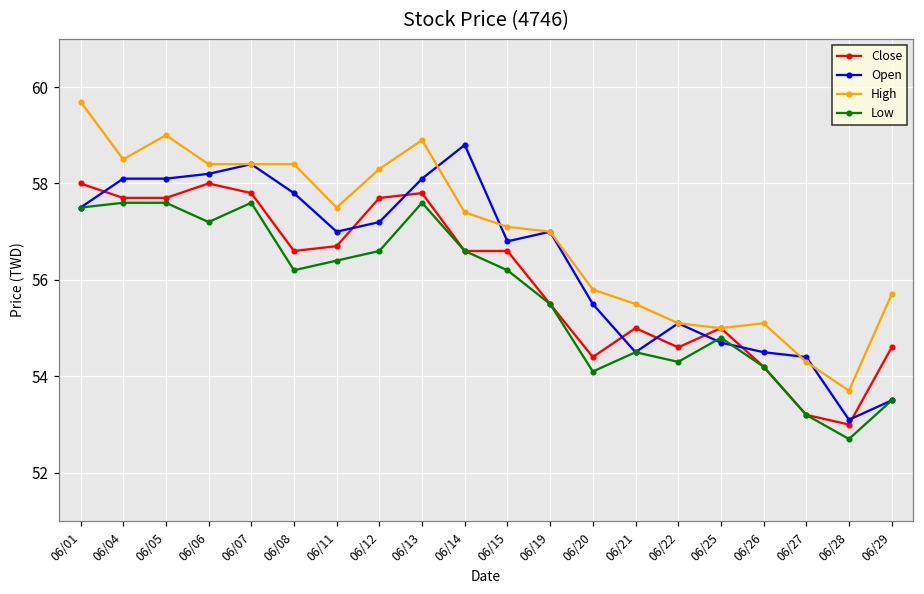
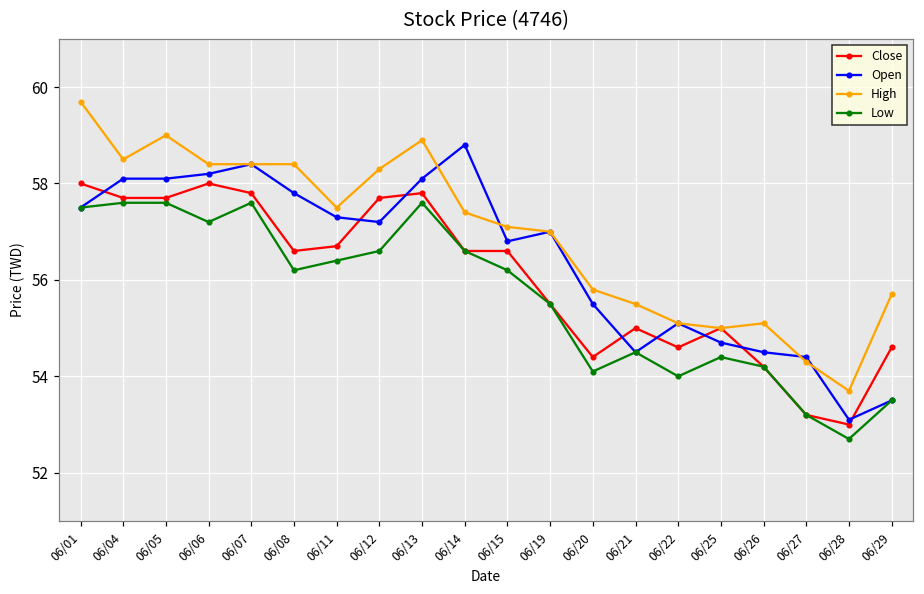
  {
    "Close": {
      "06/01": 58.0,
      "06/04": 57.7,
      "06/05": 57.7,
      "06/06": 58.0,
      "06/07": 57.8,
      "06/08": 56.6,
      "06/11": 56.7,
      "06/12": 57.7,
      "06/13": 57.8,
      "06/15": 56.6,
      "06/20": 54.4,
      "06/21": 55.0,
      "06/22": 54.6,
      "06/28": 53.0,
      "06/29": 54.6
    },
    "Open": {
      "06/04": 58.1,
      "06/05": 58.1,
      "06/06": 58.2,
      "06/08": 57.8,
-     "06/11": 57.0,
+     "06/11": 57.3,
      "06/12": 57.2,
      "06/13": 58.1,
      "06/14": 58.8,
      "06/15": 56.8,
      "06/20": 55.5,
      "06/25": 54.7,
      "06/26": 54.5,
      "06/27": 54.4,
      "06/28": 53.1
    },
    "High": {
      "06/01": 59.7,
      "06/04": 58.5,
      "06/05": 59.0,
      "06/06": 58.4,
      "06/08": 58.4,
      "06/11": 57.5,
      "06/12": 58.3,
      "06/13": 58.9,
      "06/14": 57.4,
      "06/15": 57.1,
      "06/20": 55.8,
      "06/21": 55.5,
      "06/26": 55.1,
      "06/27": 54.3,
      "06/28": 53.7,
      "06/29": 55.7
    },
    "Low": {
      "06/04": 57.6,
      "06/05": 57.6,
      "06/06": 57.2,
      "06/07": 57.6,
      "06/08": 56.2,
      "06/11": 56.4,
      "06/12": 56.6,
      "06/13": 57.6,
      "06/15": 56.2,
      "06/20": 54.1,
-     "06/22": 54.3,
-     "06/25": 54.8,
+     "06/22": 54.0,
+     "06/25": 54.4,
      "06/28": 52.7
    }
  }
